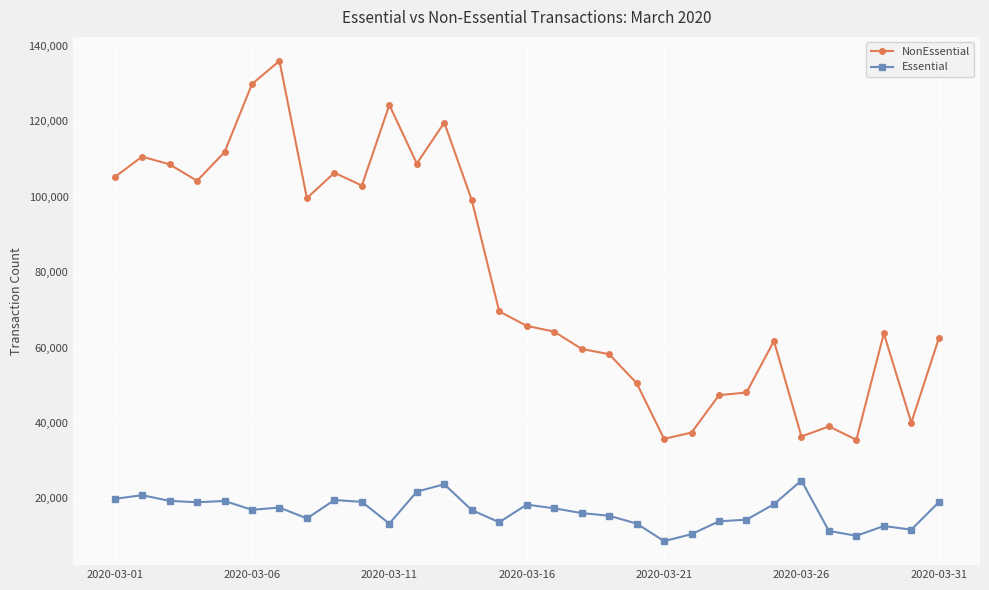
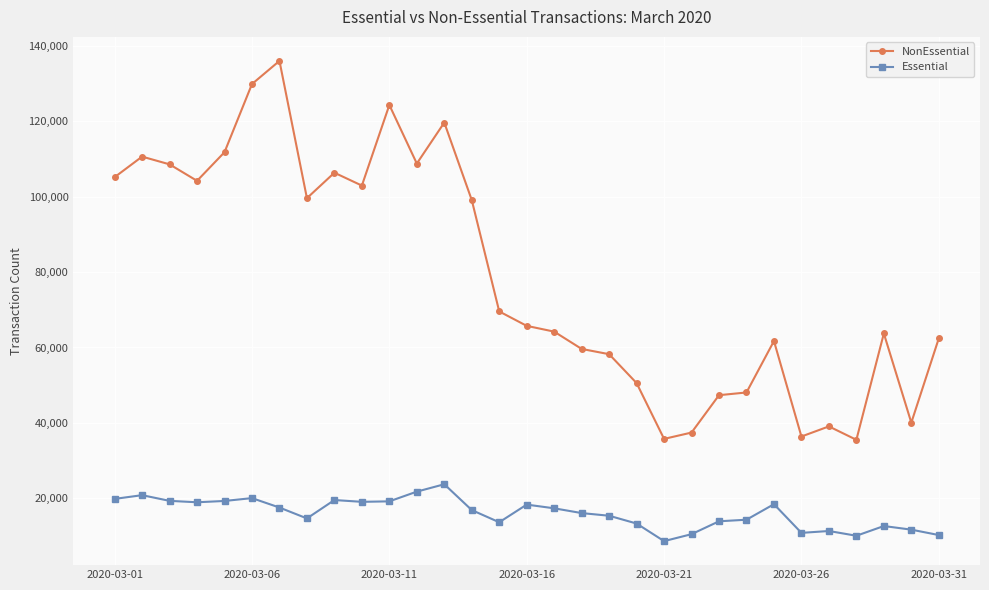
  {
    "NonEssential": {
      "2020-03-01": "105,000",
      "2020-03-06": "130,000",
      "2020-03-11": "124,000",
      "2020-03-16": "66,000",
      "2020-03-21": "36,000",
      "2020-03-26": "36,000",
      "2020-03-31": "62,000"
    },
    "Essential": {
      "2020-03-01": "20,000",
-     "2020-03-06": "17,000",
-     "2020-03-11": "13,000",
+     "2020-03-06": "20,000",
+     "2020-03-11": "19,000",
      "2020-03-16": "18,000",
      "2020-03-21": "9,000",
-     "2020-03-26": "25,000",
-     "2020-03-31": "19,000"
+     "2020-03-26": "11,000",
+     "2020-03-31": "10,000"
    }
  }
